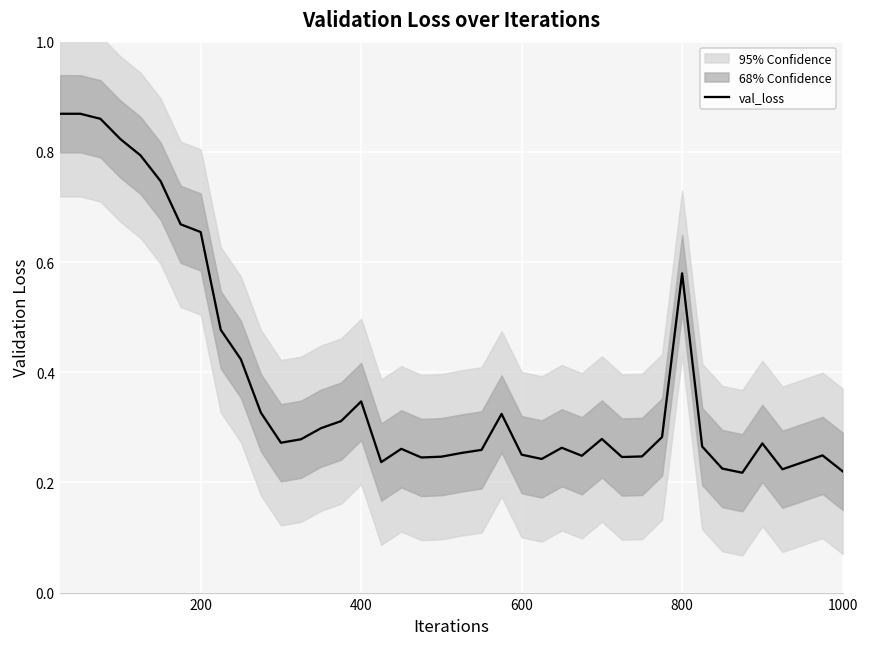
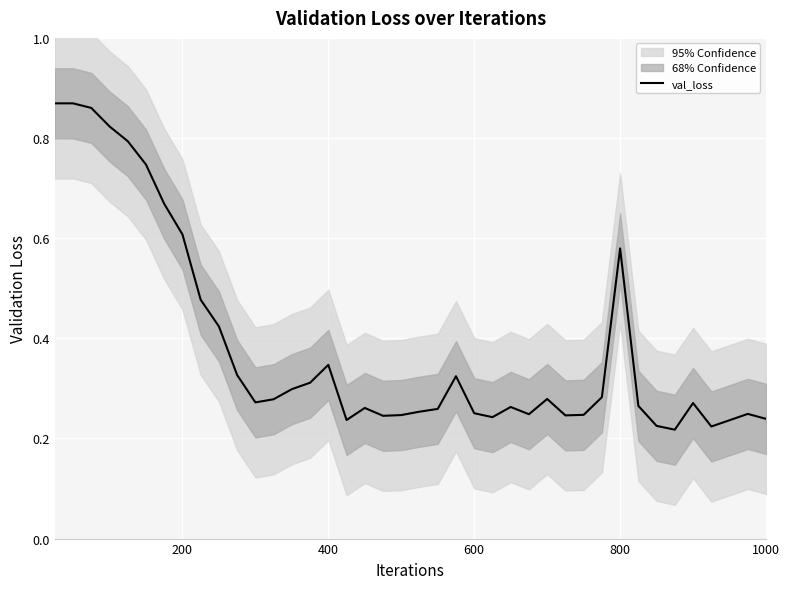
  {
    "val_loss": {
-     "200": 0.65,
+     "200": 0.61,
      "400": 0.35,
      "600": 0.25,
      "800": 0.58,
-     "1000": 0.22
+     "1000": 0.24
    }
  }
